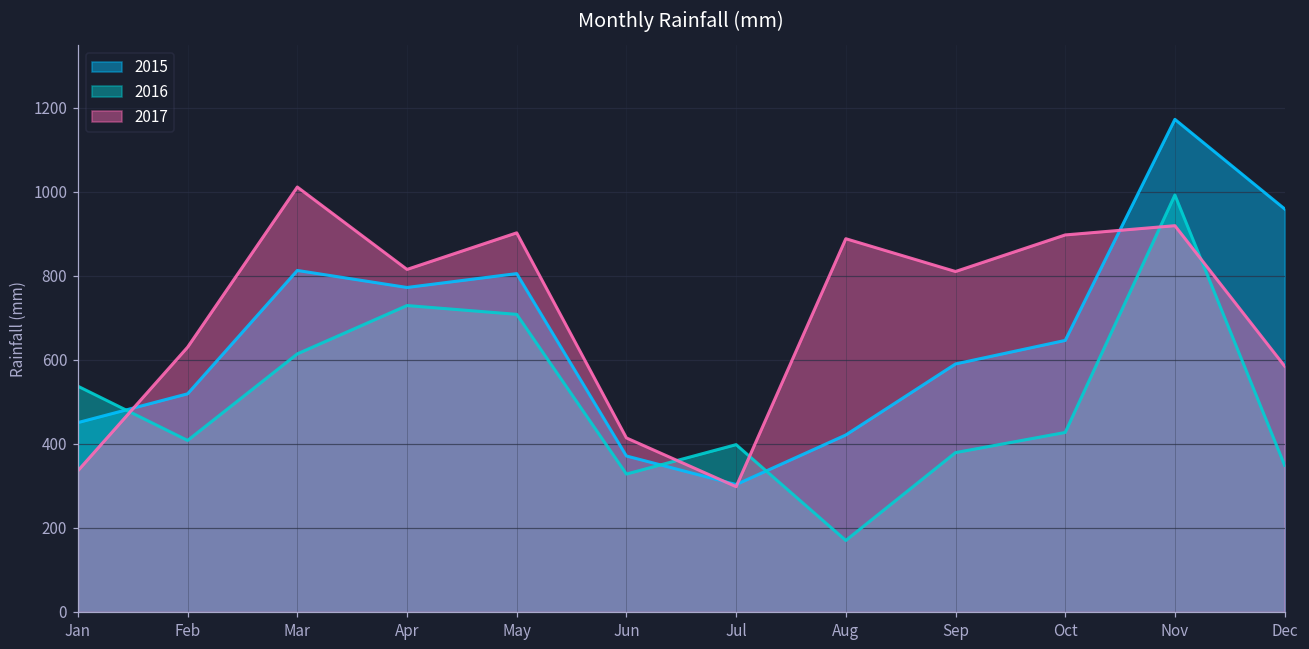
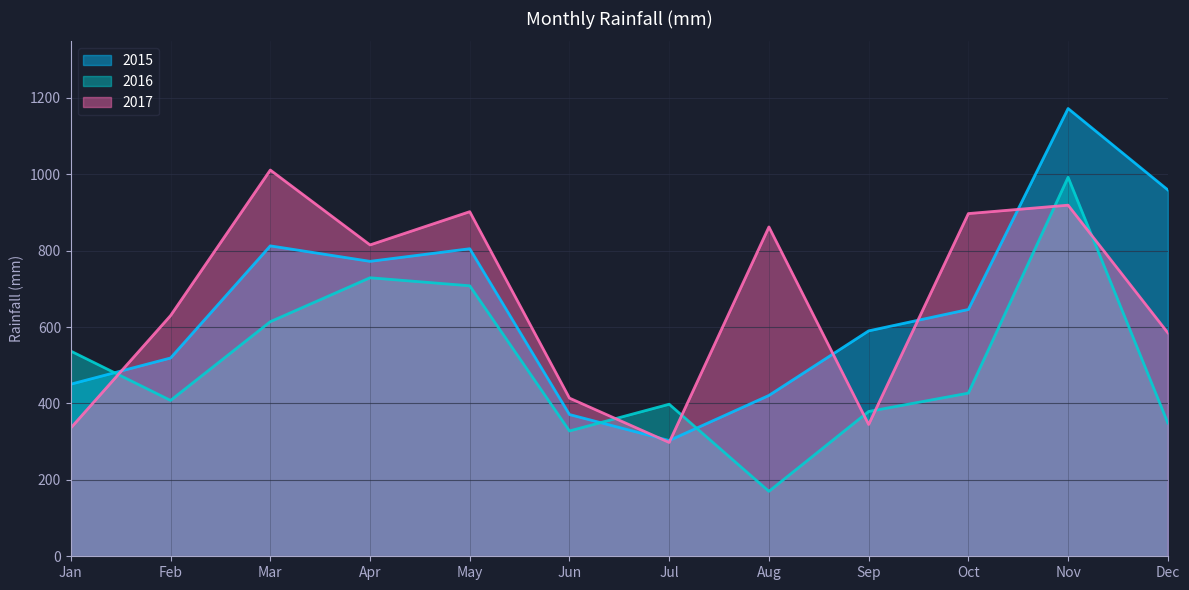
  {
    "2017": {
      "Jan": 340,
      "Feb": 630,
      "Mar": 1010,
      "Apr": 820,
      "May": 900,
      "Jun": 410,
-     "Aug": 890,
-     "Sep": 810,
+     "Aug": 860,
+     "Sep": 350,
      "Oct": 900,
      "Nov": 920,
      "Dec": 590
    }
  }
